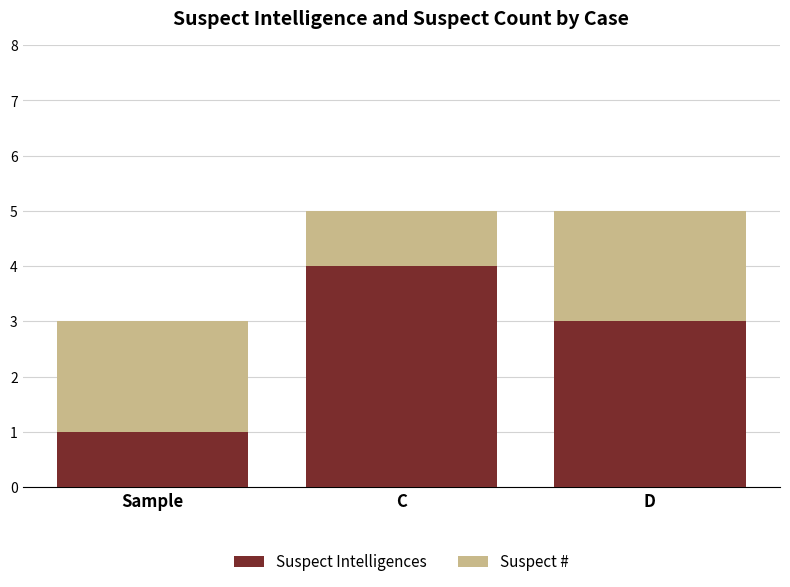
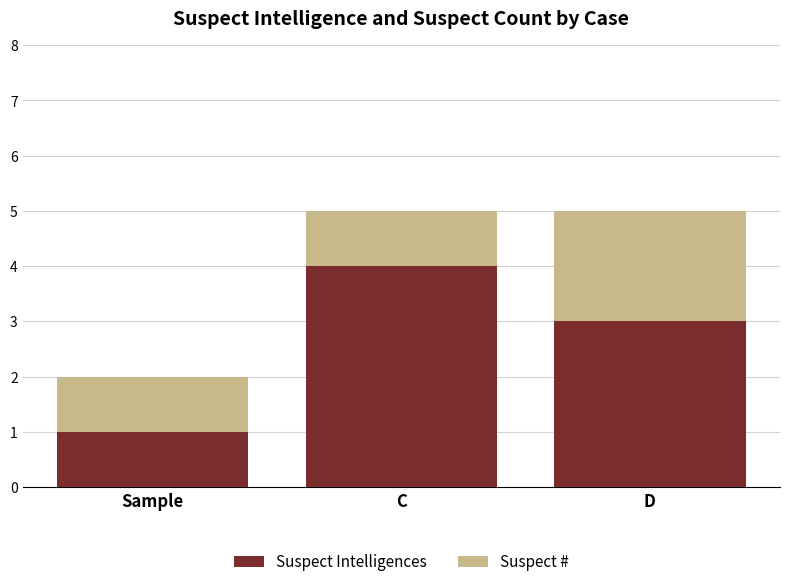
  {
    "Suspect Intelligences": {
      "Sample": 1,
      "C": 4,
      "D": 3
    },
    "Suspect #": {
-     "Sample": 2,
+     "Sample": 1,
      "C": 1,
      "D": 2
    }
  }
